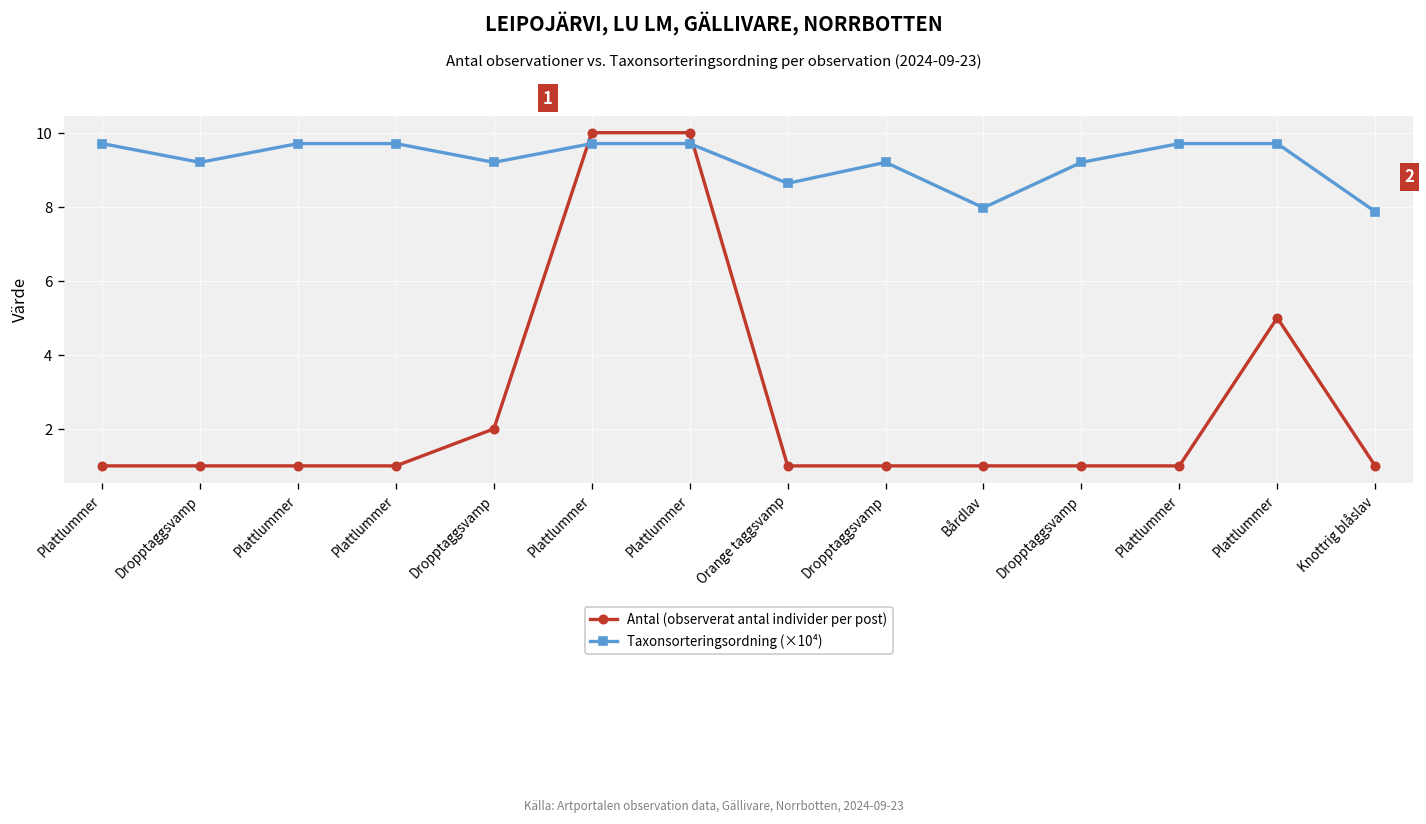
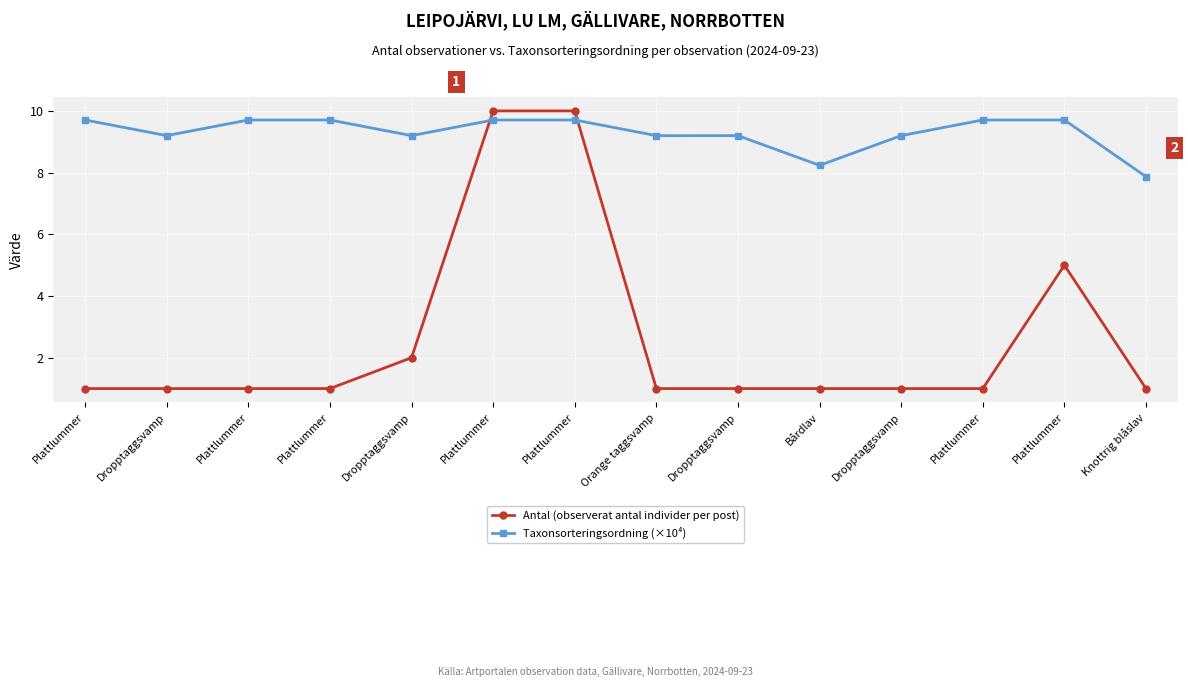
  {
    "Antal (observerat antal individer per post)": {
      "Orange taggsvamp": 1.0,
      "Bårdlav": 1.0,
      "Knottrig blåslav": 1.0
    },
    "Taxonsorteringsordning (×10⁴)": {
-     "Orange taggsvamp": 8.6,
-     "Bårdlav": 8.0,
+     "Orange taggsvamp": 9.2,
+     "Bårdlav": 8.2,
      "Knottrig blåslav": 7.9
    }
  }
